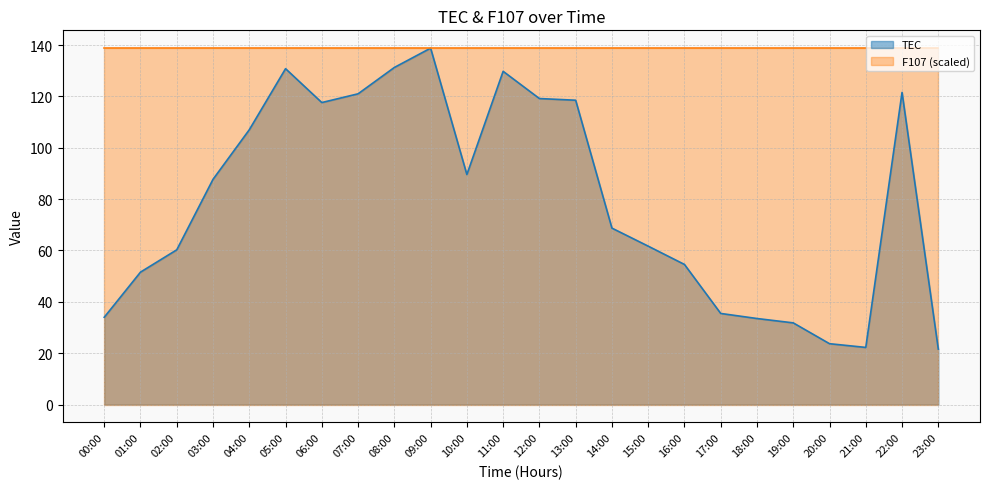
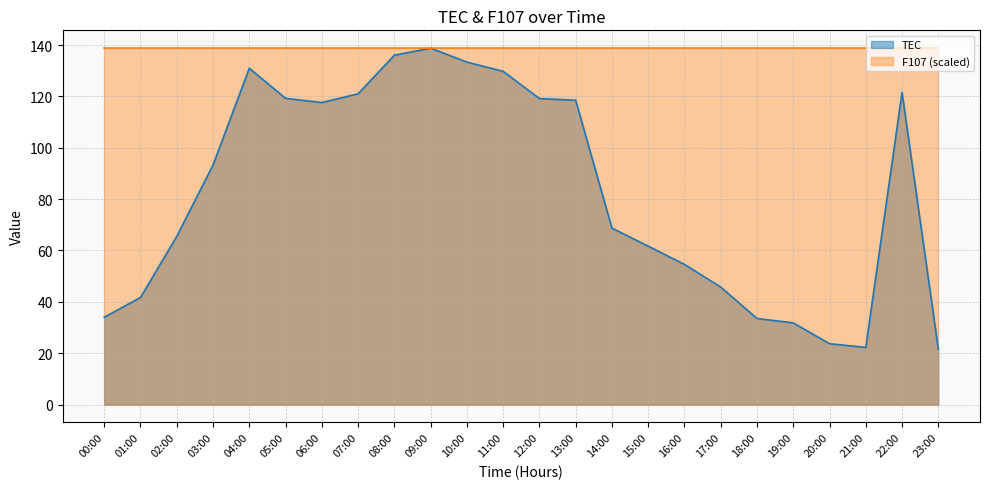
  {
    "TEC": {
      "00:00": 34,
-     "01:00": 52,
-     "02:00": 60,
-     "03:00": 88,
-     "04:00": 107,
-     "05:00": 131,
+     "01:00": 42,
+     "02:00": 65,
+     "03:00": 93,
+     "04:00": 131,
+     "05:00": 119,
      "06:00": 118,
      "07:00": 121,
-     "08:00": 131,
-     "10:00": 90,
+     "08:00": 136,
+     "10:00": 133,
      "11:00": 130,
      "12:00": 119,
      "13:00": 118,
      "14:00": 69,
      "15:00": 62,
      "16:00": 55,
-     "17:00": 35,
+     "17:00": 46,
      "18:00": 34,
      "19:00": 32,
      "20:00": 24,
      "21:00": 22,
      "22:00": 122,
      "23:00": 22
    },
    "F107 (scaled)": {
      "00:00": 139,
      "01:00": 139,
      "02:00": 139,
      "03:00": 139,
      "04:00": 139,
      "05:00": 139,
      "06:00": 139,
      "07:00": 139,
      "08:00": 139,
      "10:00": 139,
      "11:00": 139,
      "12:00": 139,
      "13:00": 139,
      "14:00": 139,
      "15:00": 139,
      "16:00": 139,
      "17:00": 139,
      "18:00": 139,
      "19:00": 139,
      "20:00": 139,
      "21:00": 139
    }
  }
